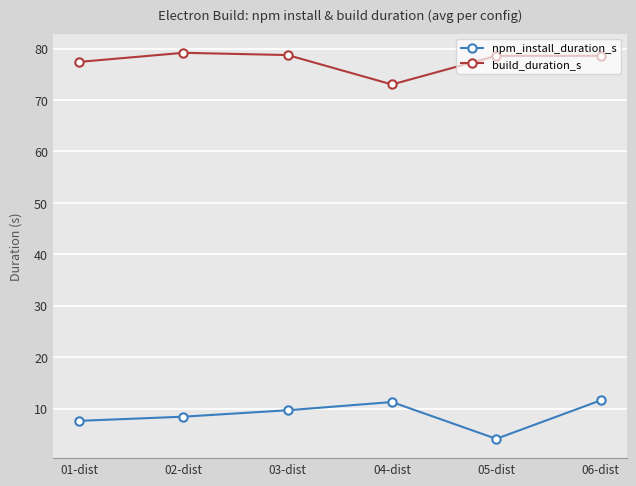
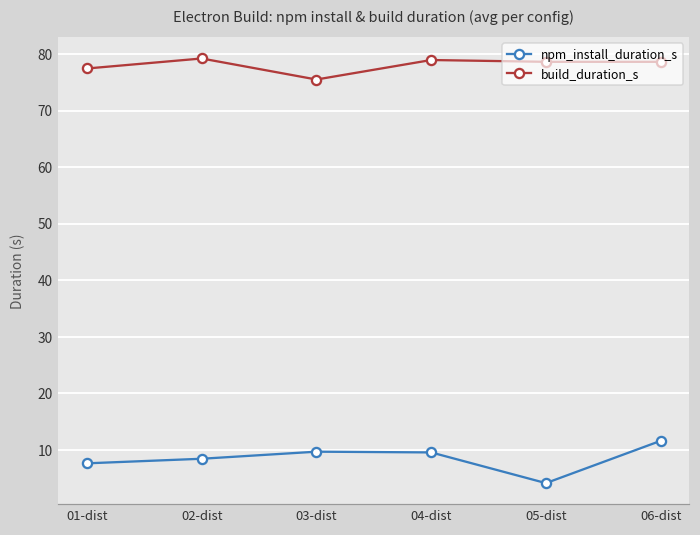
  {
    "npm_install_duration_s": {
      "01-dist": 8,
      "02-dist": 8,
      "03-dist": 10,
-     "04-dist": 11,
+     "04-dist": 10,
      "05-dist": 4,
      "06-dist": 12
    },
    "build_duration_s": {
      "01-dist": 77,
      "02-dist": 79,
-     "03-dist": 79,
-     "04-dist": 73
+     "03-dist": 75,
+     "04-dist": 79
    }
  }
